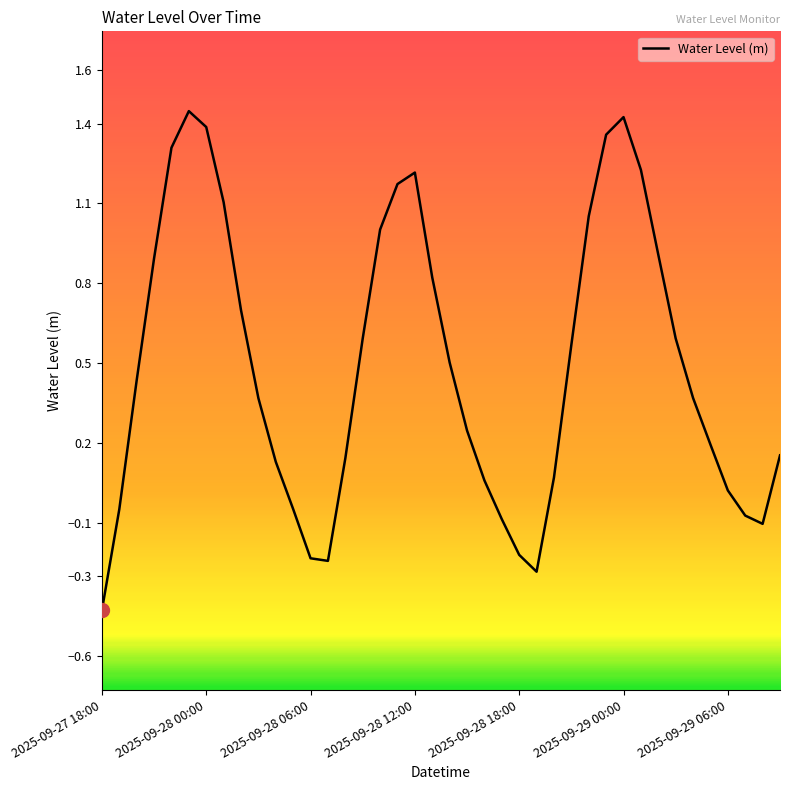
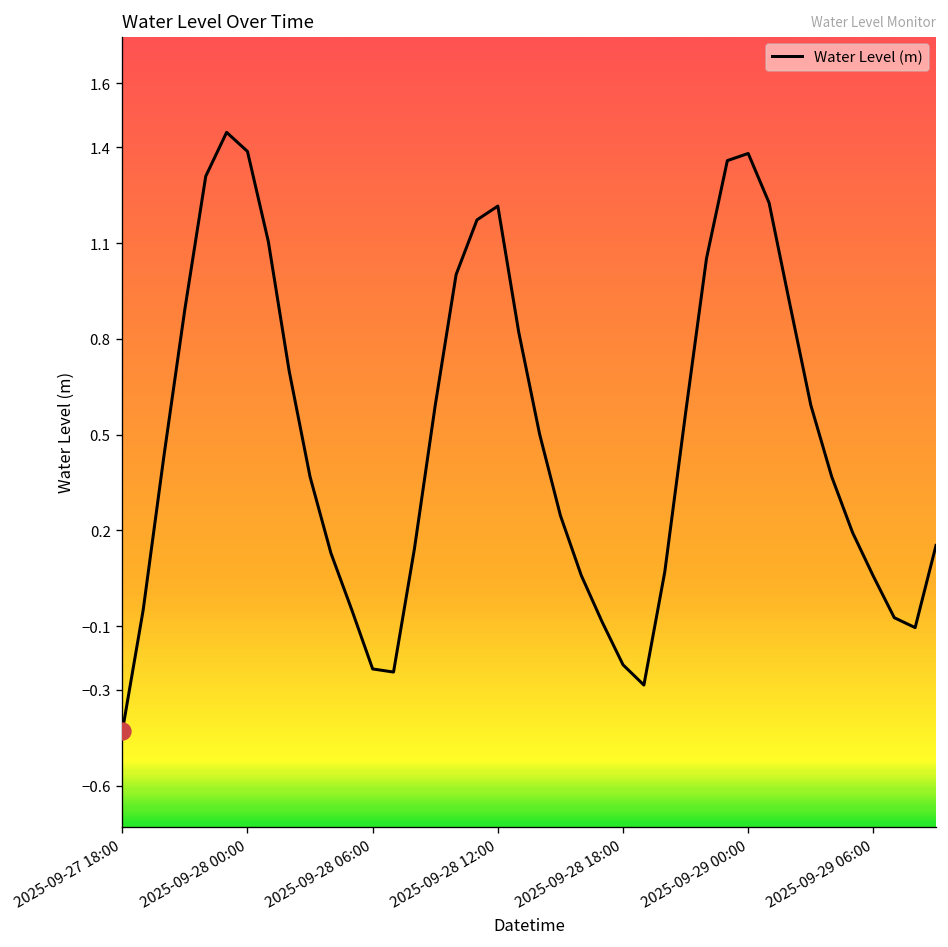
  {
    "Water Level (m)": {
      "2025-09-28 00:00": 1.39,
      "2025-09-28 06:00": -0.23,
      "2025-09-28 12:00": 1.22,
      "2025-09-28 18:00": -0.22,
-     "2025-09-29 00:00": 1.42,
-     "2025-09-29 06:00": 0.02
+     "2025-09-29 00:00": 1.38,
+     "2025-09-29 06:00": 0.06
    }
  }
